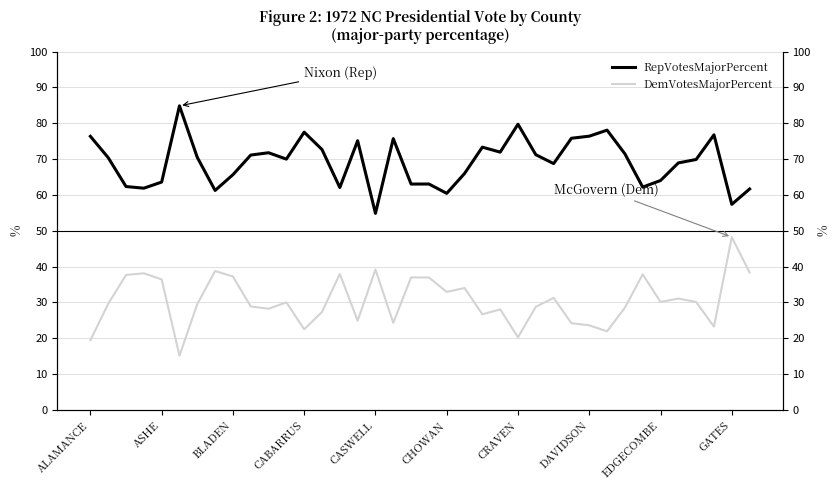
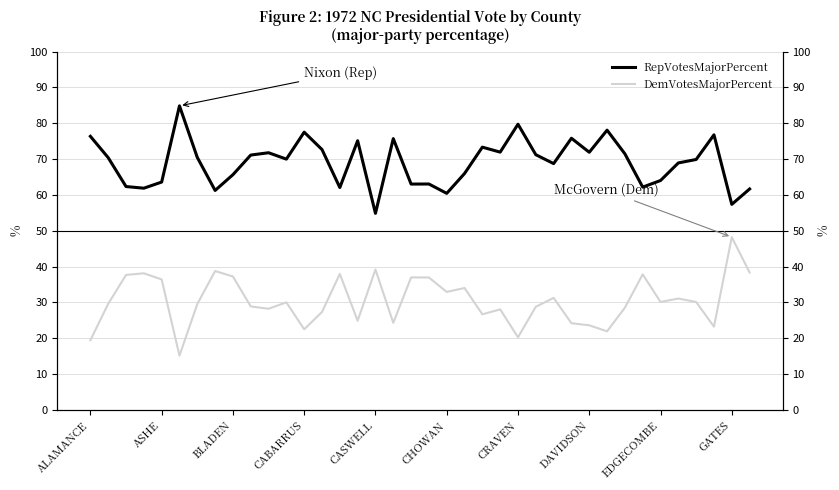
  {
    "RepVotesMajorPercent": {
      "ALAMANCE": 76,
      "ASHE": 64,
      "BLADEN": 66,
      "CABARRUS": 78,
      "CASWELL": 55,
      "CHOWAN": 60,
      "CRAVEN": 80,
-     "DAVIDSON": 76,
+     "DAVIDSON": 72,
      "EDGECOMBE": 64,
      "GATES": 57
    },
    "DemVotesMajorPercent": {
      "ALAMANCE": 19,
      "ASHE": 36,
      "BLADEN": 37,
      "CABARRUS": 23,
      "CASWELL": 39,
      "CHOWAN": 33,
      "CRAVEN": 20,
      "DAVIDSON": 24,
      "EDGECOMBE": 30,
      "GATES": 48
    }
  }
